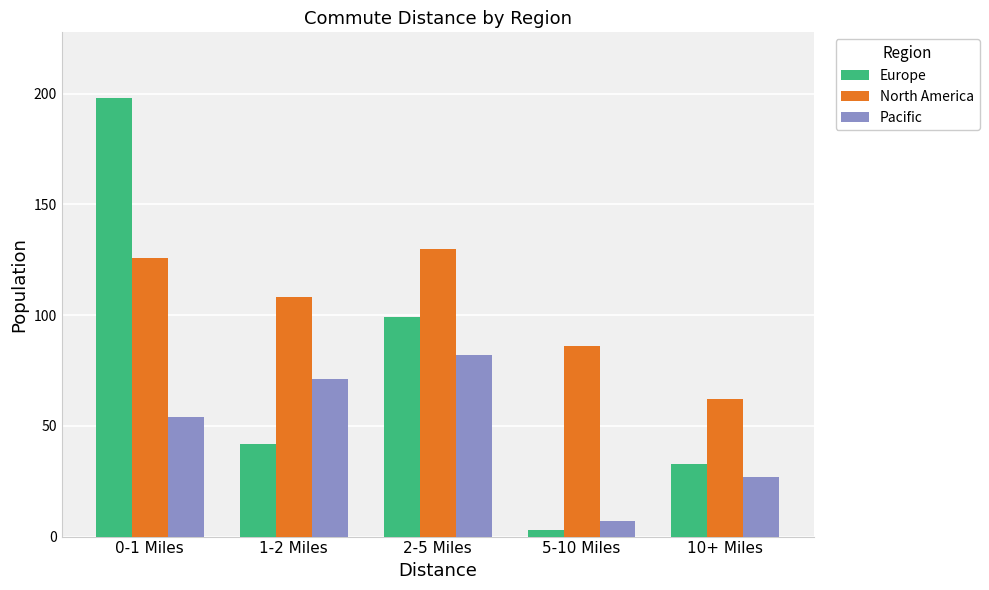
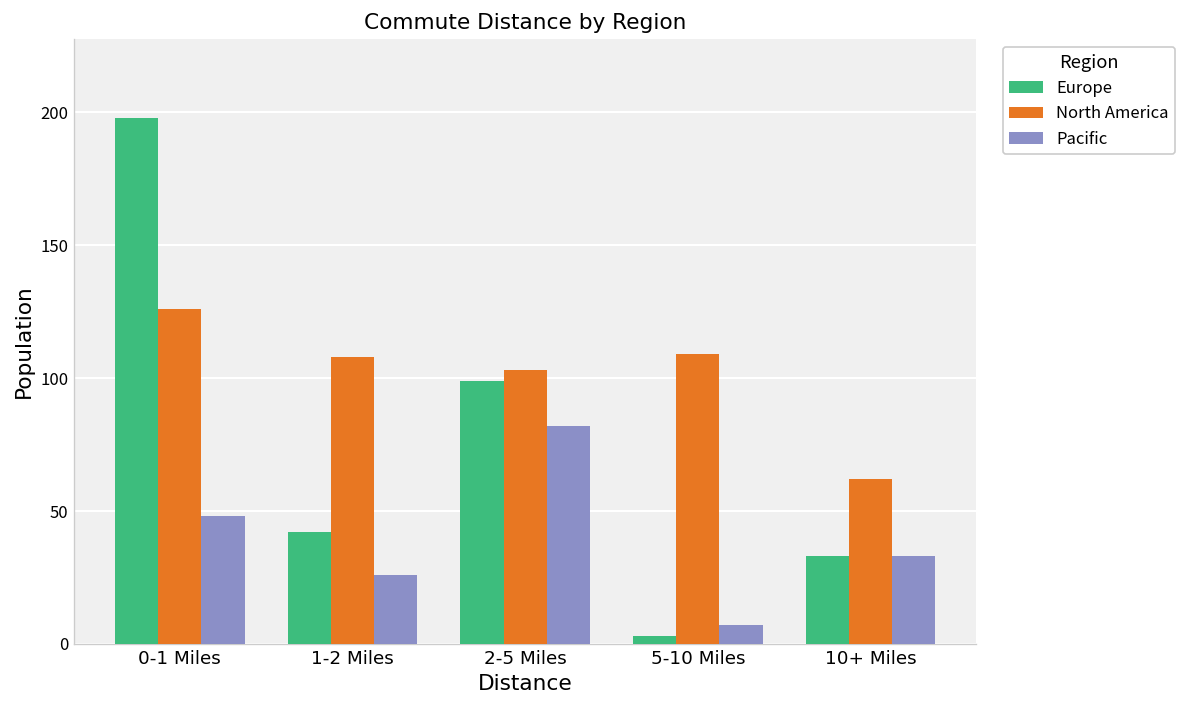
  {
    "Europe": {
      "0-1 Miles": 198,
      "1-2 Miles": 42,
      "2-5 Miles": 99,
      "5-10 Miles": 3,
      "10+ Miles": 33
    },
    "North America": {
      "0-1 Miles": 126,
      "1-2 Miles": 108,
-     "2-5 Miles": 130,
-     "5-10 Miles": 86,
+     "2-5 Miles": 103,
+     "5-10 Miles": 109,
      "10+ Miles": 62
    },
    "Pacific": {
-     "0-1 Miles": 54,
-     "1-2 Miles": 71,
+     "0-1 Miles": 48,
+     "1-2 Miles": 26,
      "2-5 Miles": 82,
      "5-10 Miles": 7,
-     "10+ Miles": 27
+     "10+ Miles": 33
    }
  }
